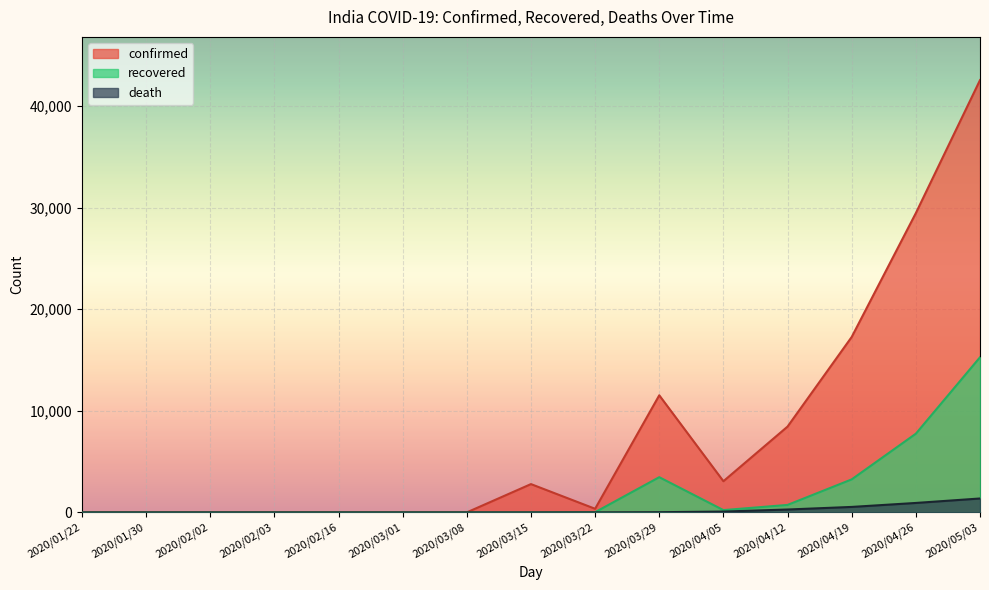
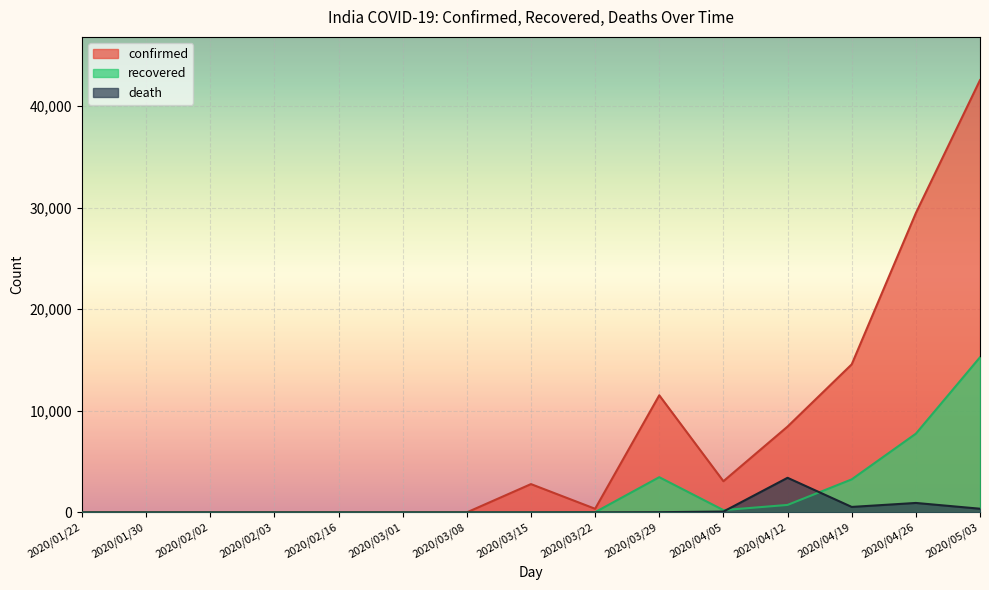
  {
    "confirmed": {
      "2020/03/15": "2,800",
      "2020/03/22": "400",
      "2020/03/29": "11,500",
      "2020/04/05": "3,100",
      "2020/04/12": "8,400",
-     "2020/04/19": "17,300",
+     "2020/04/19": "14,600",
      "2020/04/26": "29,500",
      "2020/05/03": "42,500"
    },
    "recovered": {
      "2020/03/29": "3,500",
      "2020/04/12": "700",
      "2020/04/19": "3,300",
      "2020/04/26": "7,700",
      "2020/05/03": "15,300"
    },
    "death": {
      "2020/03/29": "0",
-     "2020/04/12": "300",
+     "2020/04/12": "3,400",
      "2020/04/19": "500",
      "2020/04/26": "900",
-     "2020/05/03": "1,400"
+     "2020/05/03": "400"
    }
  }
